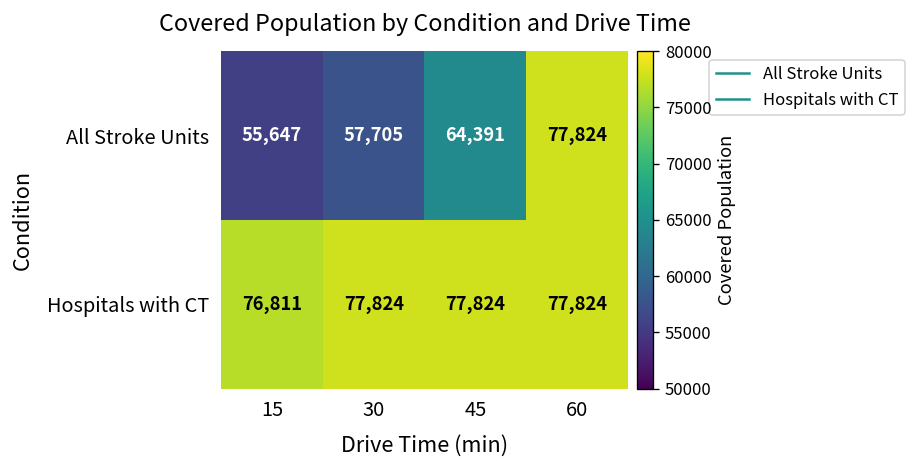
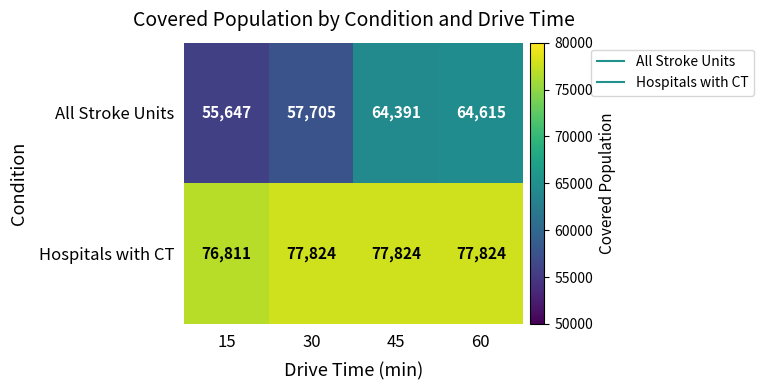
  {
    "All Stroke Units": {
      "15": "55,647",
      "30": "57,705",
      "45": "64,391",
-     "60": "77,824"
+     "60": "64,615"
    },
    "Hospitals with CT": {
      "15": "76,811",
      "30": "77,824",
      "45": "77,824",
      "60": "77,824"
    }
  }
